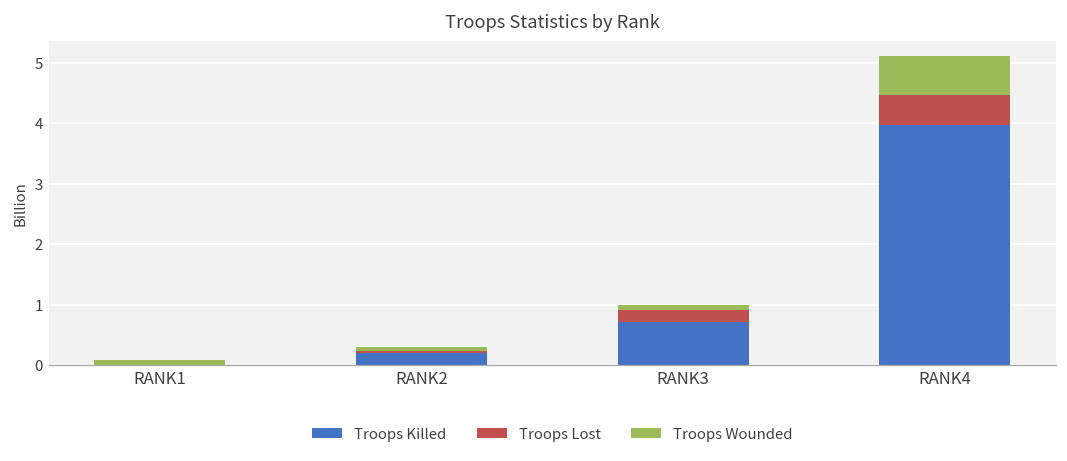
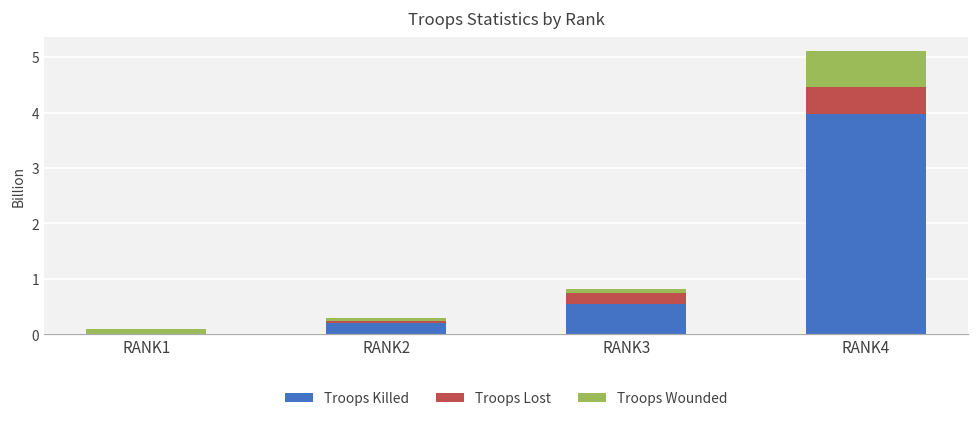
  {
    "Troops Killed": {
      "RANK2": 0.2,
-     "RANK3": 0.7,
+     "RANK3": 0.5,
      "RANK4": 4.0
    },
    "Troops Lost": {
      "RANK3": 0.2,
      "RANK4": 0.5
    },
    "Troops Wounded": {
      "RANK1": 0.1,
      "RANK2": 0.1,
      "RANK3": 0.1,
      "RANK4": 0.6
    }
  }
